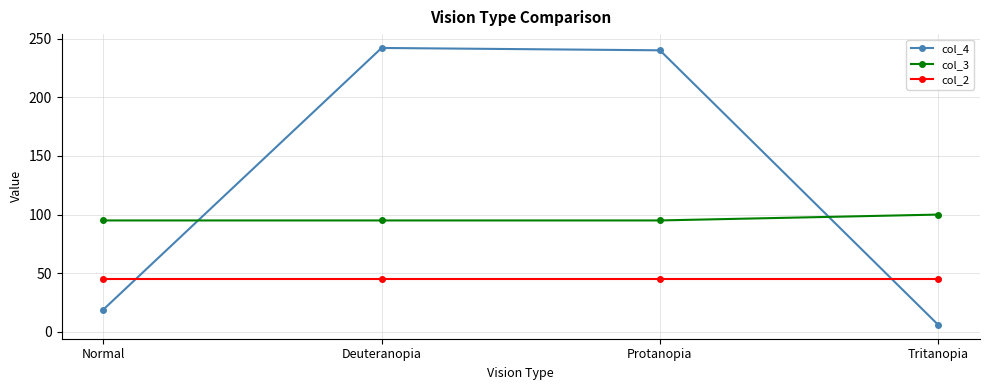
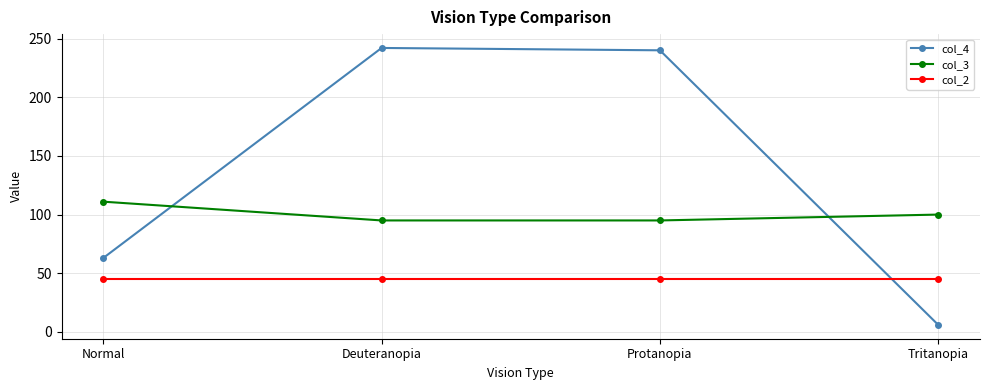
  {
    "col_4": {
-     "Normal": 19,
+     "Normal": 63,
      "Deuteranopia": 242,
      "Protanopia": 240,
      "Tritanopia": 6
    },
    "col_3": {
-     "Normal": 95,
+     "Normal": 111,
      "Deuteranopia": 95,
      "Protanopia": 95,
      "Tritanopia": 100
    },
    "col_2": {
      "Normal": 45,
      "Deuteranopia": 45,
      "Protanopia": 45,
      "Tritanopia": 45
    }
  }
